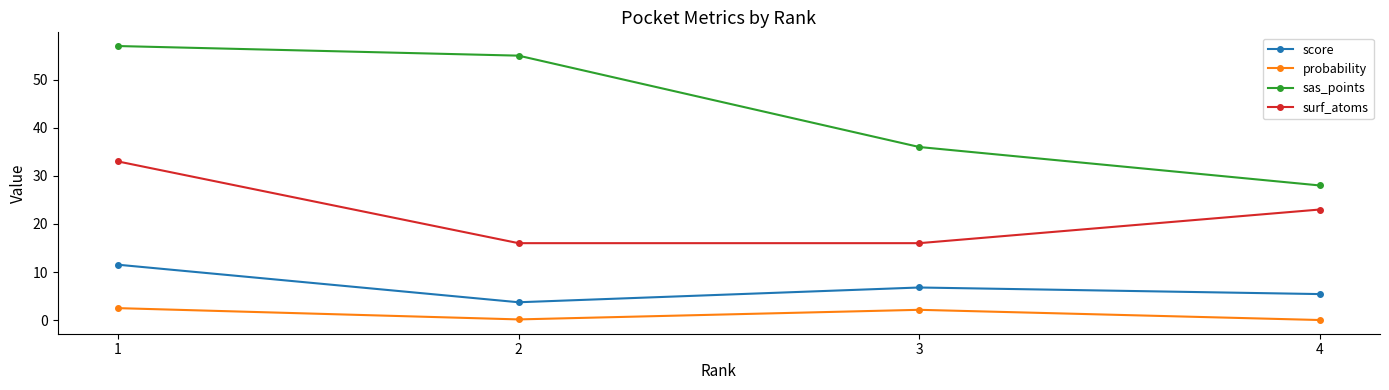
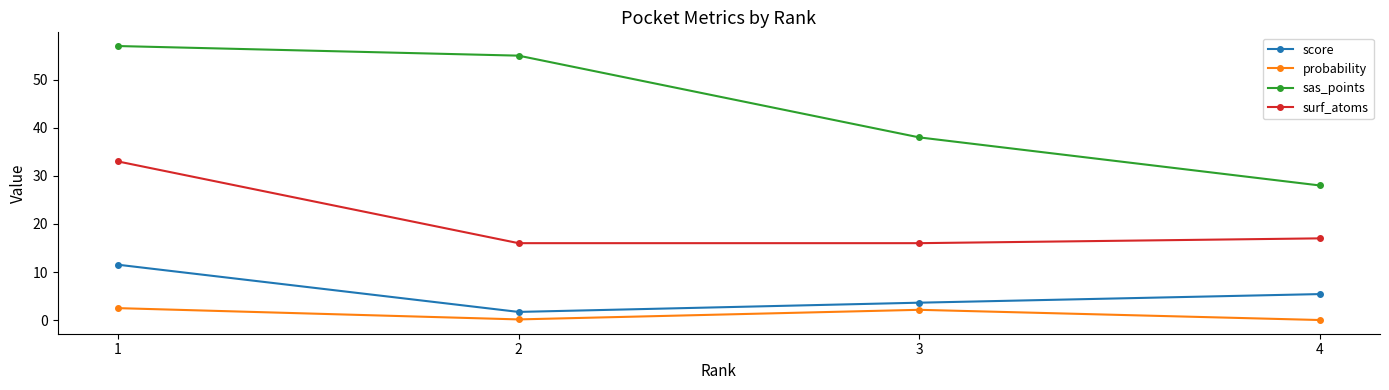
  {
    "score": {
      "1": 12,
-     "2": 4,
-     "3": 7,
+     "2": 2,
+     "3": 4,
      "4": 5
    },
    "probability": {
      "1": 2,
      "2": 0,
      "3": 2,
      "4": 0
    },
    "sas_points": {
      "1": 57,
      "2": 55,
-     "3": 36,
+     "3": 38,
      "4": 28
    },
    "surf_atoms": {
      "1": 33,
      "2": 16,
      "3": 16,
-     "4": 23
+     "4": 17
    }
  }
